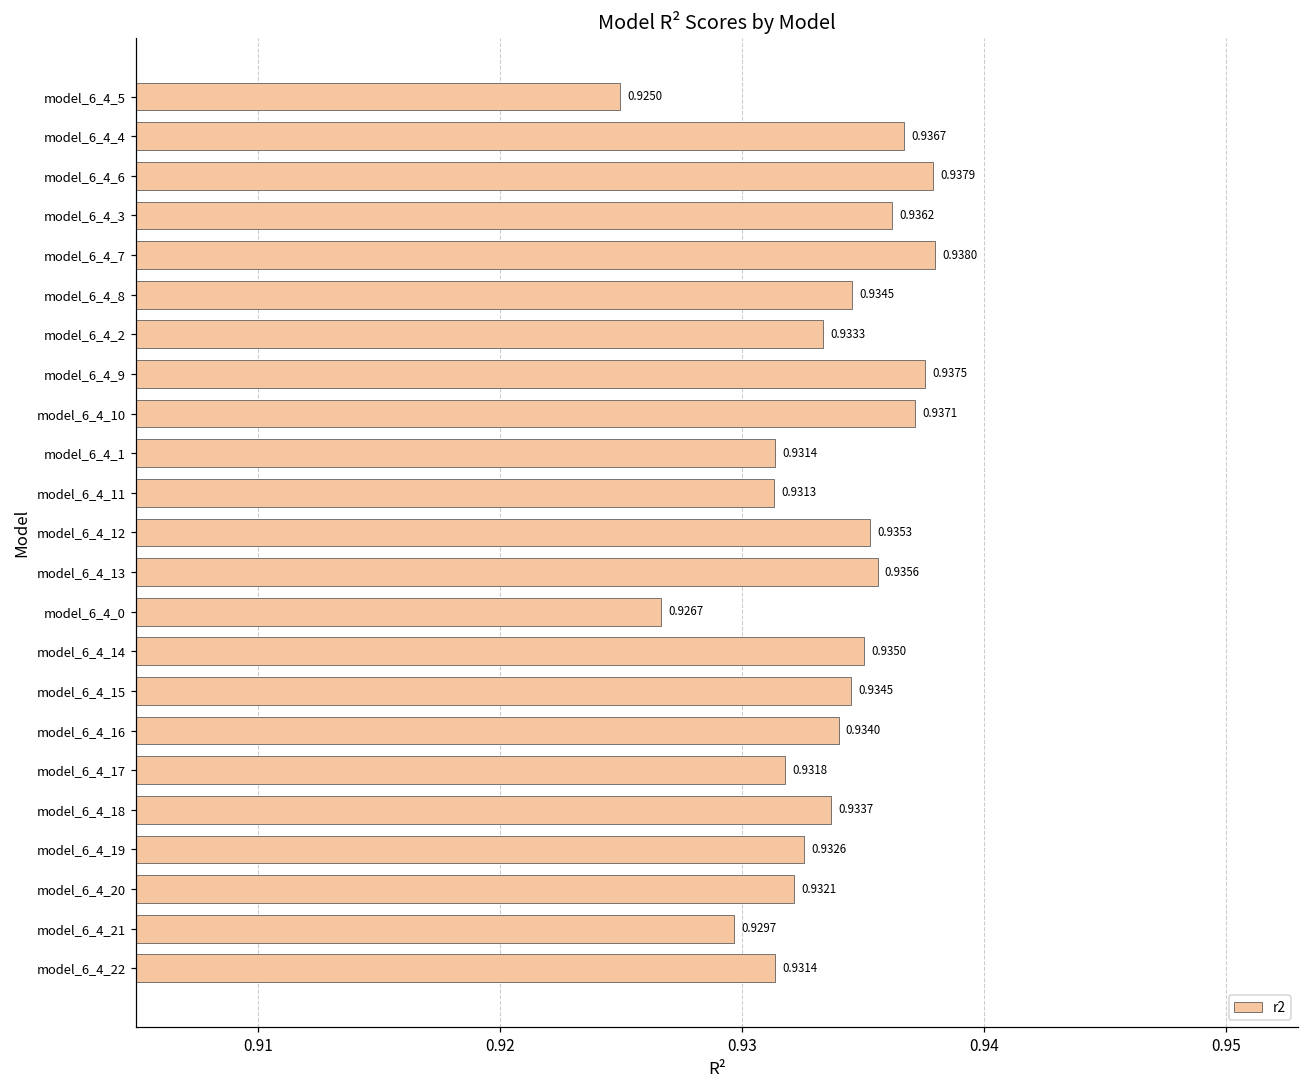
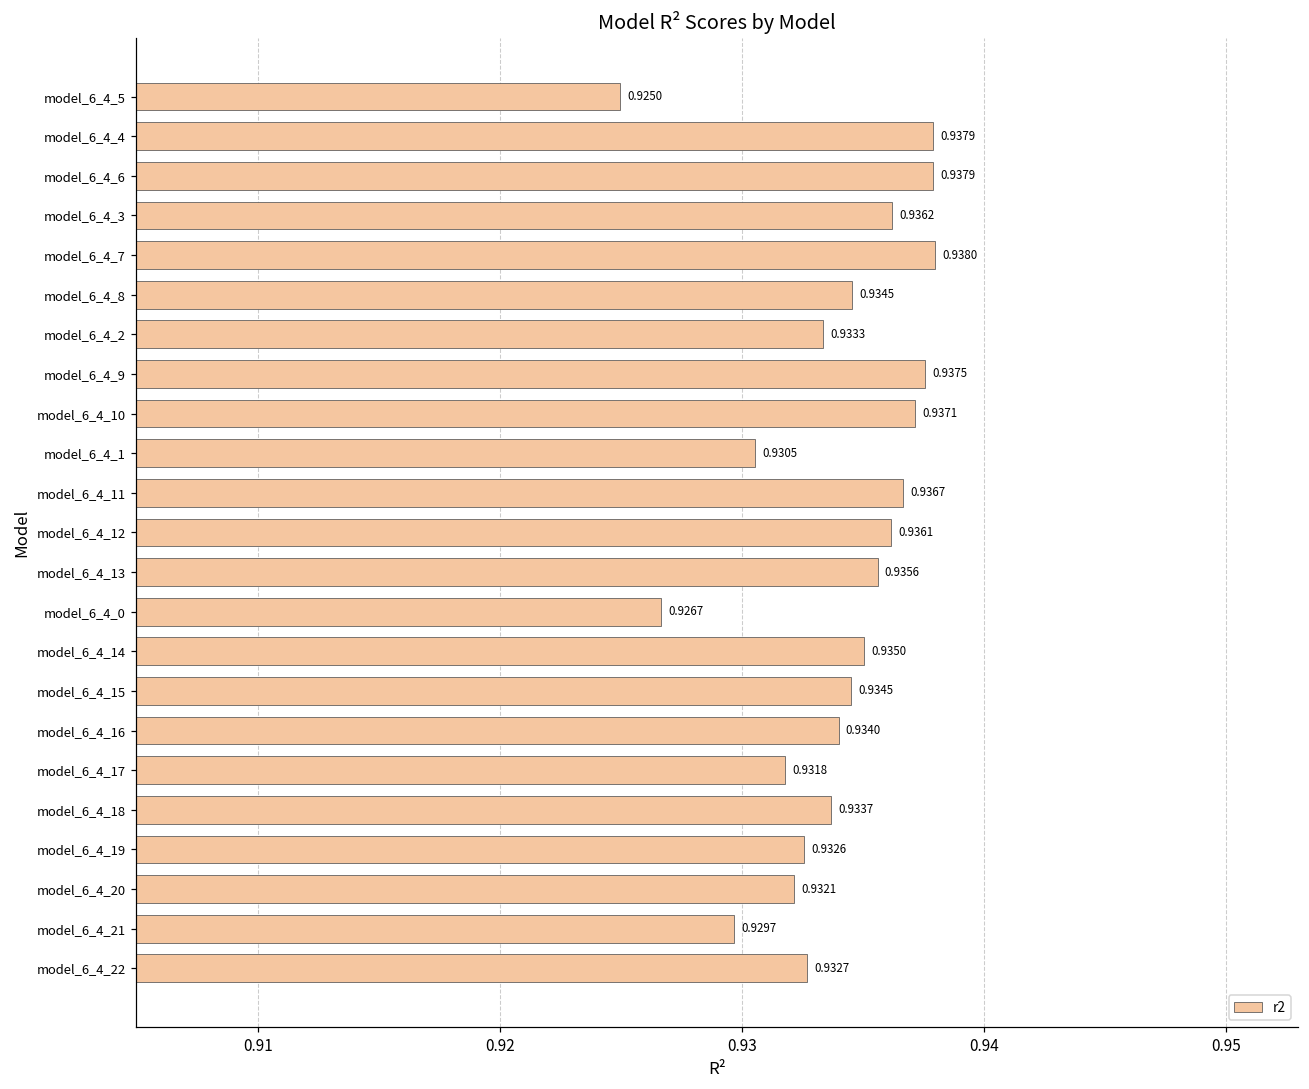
  {
    "model_6_4_5": 0.9250,
-   "model_6_4_4": 0.9367,
+   "model_6_4_4": 0.9379,
    "model_6_4_6": 0.9379,
    "model_6_4_3": 0.9362,
    "model_6_4_7": 0.9380,
    "model_6_4_8": 0.9345,
    "model_6_4_2": 0.9333,
    "model_6_4_9": 0.9375,
    "model_6_4_10": 0.9371,
-   "model_6_4_1": 0.9314,
-   "model_6_4_11": 0.9313,
-   "model_6_4_12": 0.9353,
+   "model_6_4_1": 0.9305,
+   "model_6_4_11": 0.9367,
+   "model_6_4_12": 0.9361,
    "model_6_4_13": 0.9356,
    "model_6_4_0": 0.9267,
    "model_6_4_14": 0.9350,
    "model_6_4_15": 0.9345,
    "model_6_4_16": 0.9340,
    "model_6_4_17": 0.9318,
    "model_6_4_18": 0.9337,
    "model_6_4_19": 0.9326,
    "model_6_4_20": 0.9321,
    "model_6_4_21": 0.9297,
-   "model_6_4_22": 0.9314
+   "model_6_4_22": 0.9327
  }
